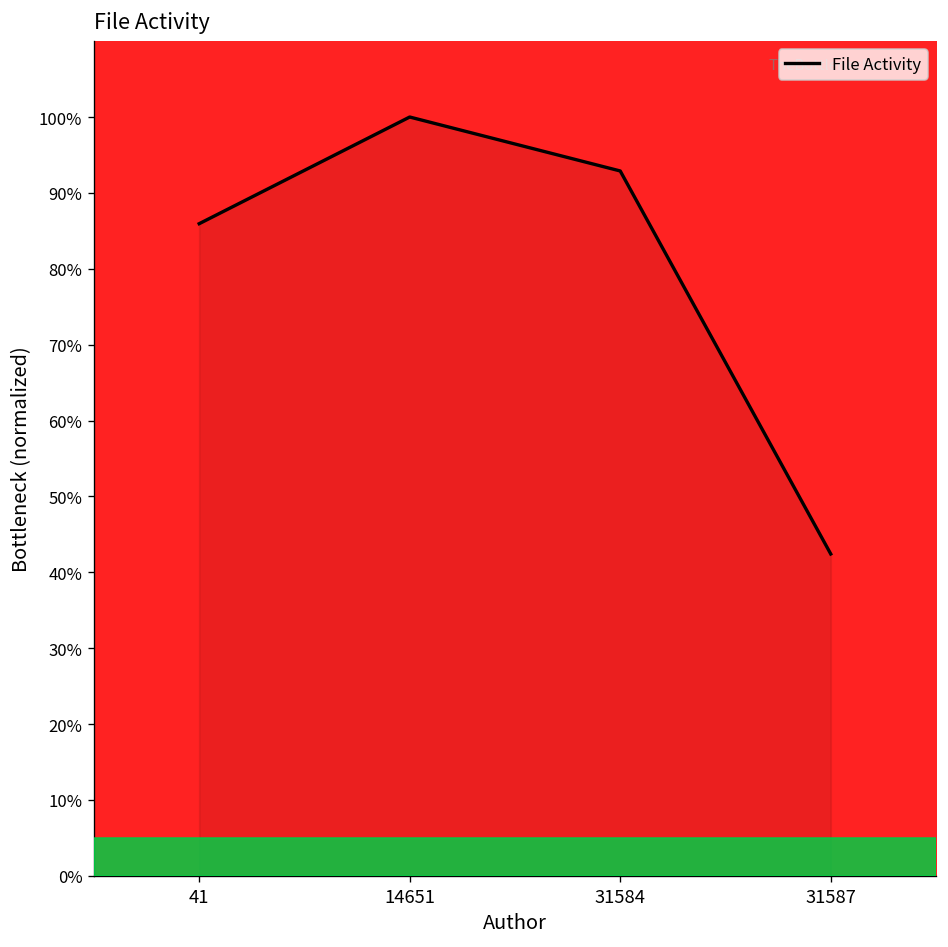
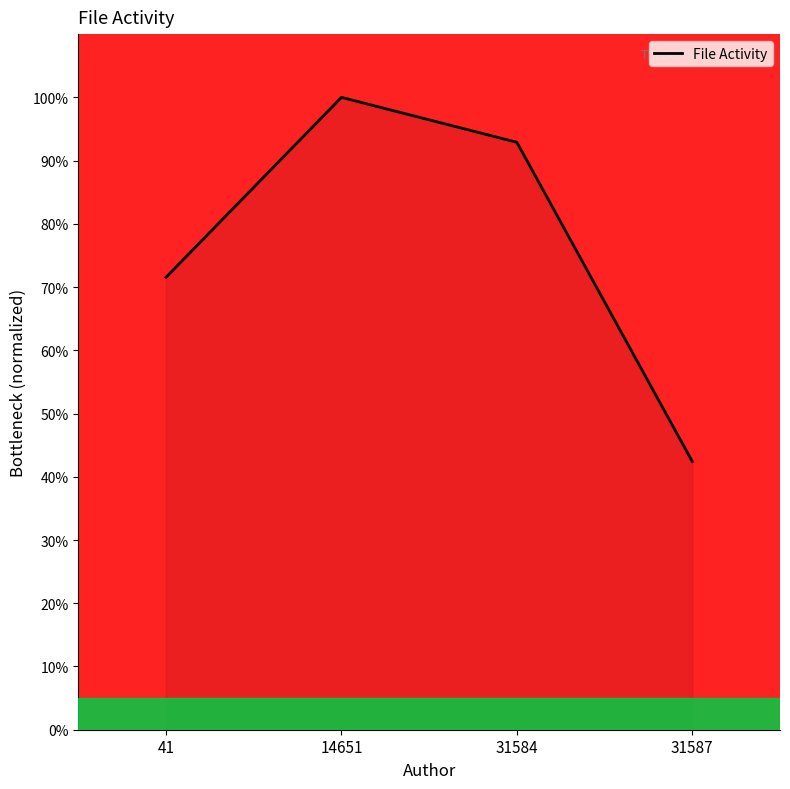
  {
-   "41": "86%",
+   "41": "72%",
    "14651": "100%",
    "31584": "93%",
    "31587": "42%"
  }
